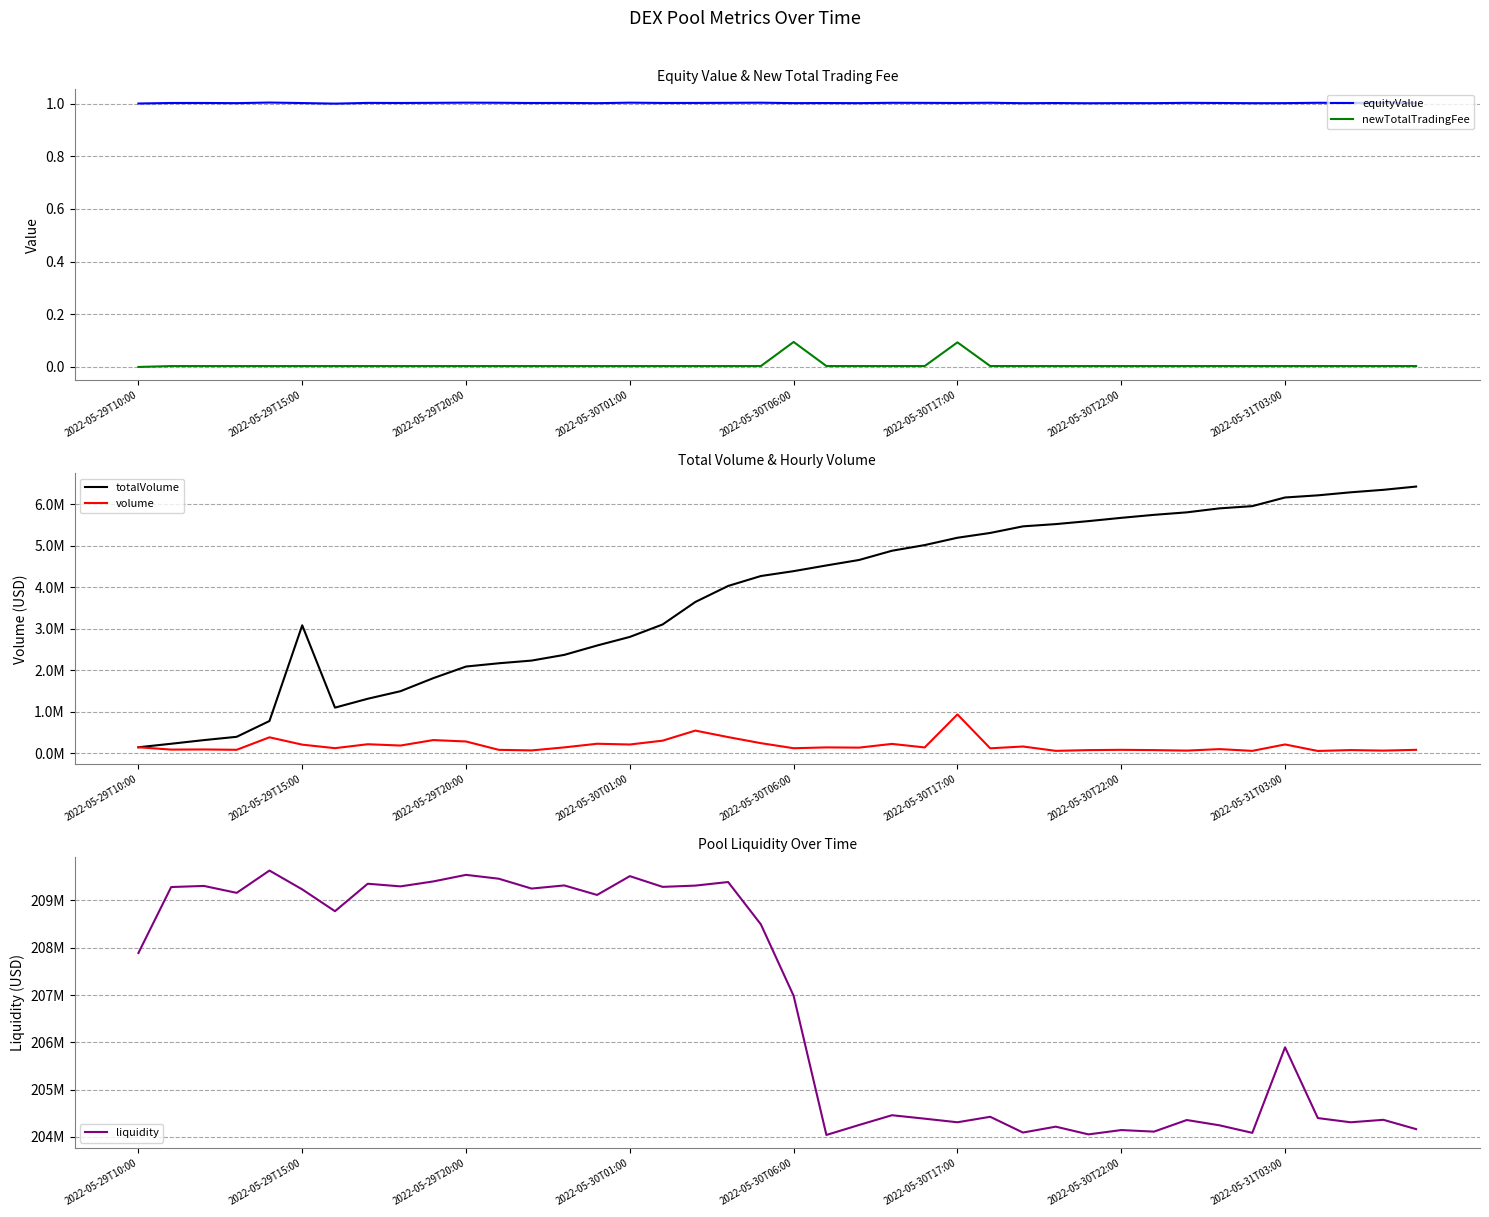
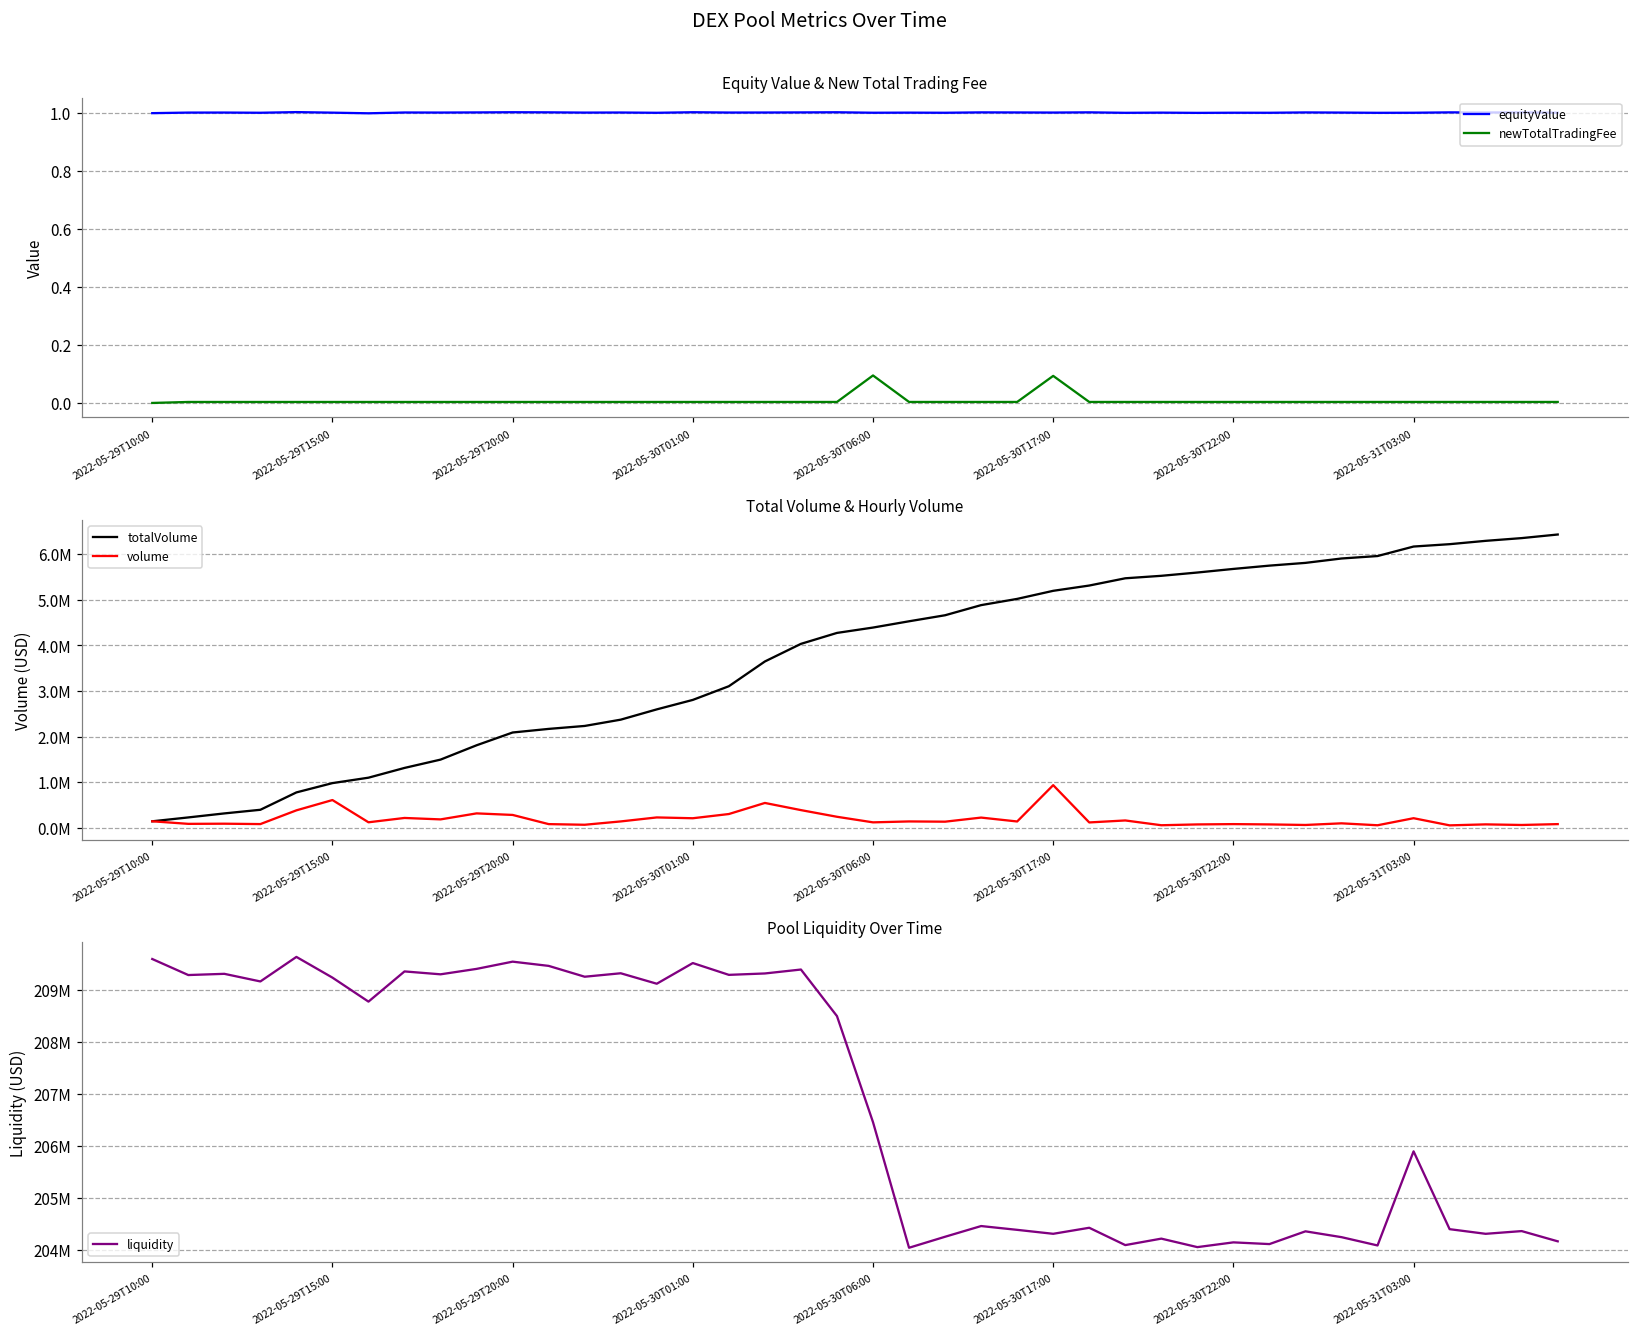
  {
    "Equity Value & New Total Trading Fee": {
      "equityValue": {
        "2022-05-29T10:00": 1.00,
        "2022-05-29T15:00": 1.00,
        "2022-05-29T20:00": 1.00,
        "2022-05-30T01:00": 1.00,
        "2022-05-30T06:00": 1.00,
        "2022-05-30T17:00": 1.00,
        "2022-05-30T22:00": 1.00,
        "2022-05-31T03:00": 1.00
      },
      "newTotalTradingFee": {
        "2022-05-29T10:00": 0.00,
        "2022-05-29T15:00": 0.00,
        "2022-05-29T20:00": 0.00,
        "2022-05-30T01:00": 0.00,
        "2022-05-30T06:00": 0.09,
        "2022-05-30T17:00": 0.09,
        "2022-05-30T22:00": 0.00,
        "2022-05-31T03:00": 0.00
      }
    },
    "Total Volume & Hourly Volume": {
      "totalVolume": {
-       "2022-05-29T15:00": 3100000,
+       "2022-05-29T15:00": 1000000,
        "2022-05-29T20:00": 2100000,
        "2022-05-30T01:00": 2800000,
        "2022-05-30T06:00": 4400000,
        "2022-05-30T17:00": 5200000,
        "2022-05-30T22:00": 5700000,
        "2022-05-31T03:00": 6200000
      },
      "volume": {
-       "2022-05-29T15:00": 200000,
+       "2022-05-29T15:00": 600000,
        "2022-05-29T20:00": 300000,
        "2022-05-30T01:00": 200000,
        "2022-05-30T06:00": 100000,
        "2022-05-30T17:00": 900000,
        "2022-05-30T22:00": 100000,
        "2022-05-31T03:00": 200000
      }
    },
    "Pool Liquidity Over Time": {
-     "2022-05-29T10:00": 207900000,
+     "2022-05-29T10:00": 209600000,
      "2022-05-29T15:00": 209200000,
      "2022-05-29T20:00": 209500000,
      "2022-05-30T01:00": 209500000,
-     "2022-05-30T06:00": 207000000,
+     "2022-05-30T06:00": 206500000,
      "2022-05-30T17:00": 204300000,
      "2022-05-30T22:00": 204100000,
      "2022-05-31T03:00": 205900000
    }
  }
